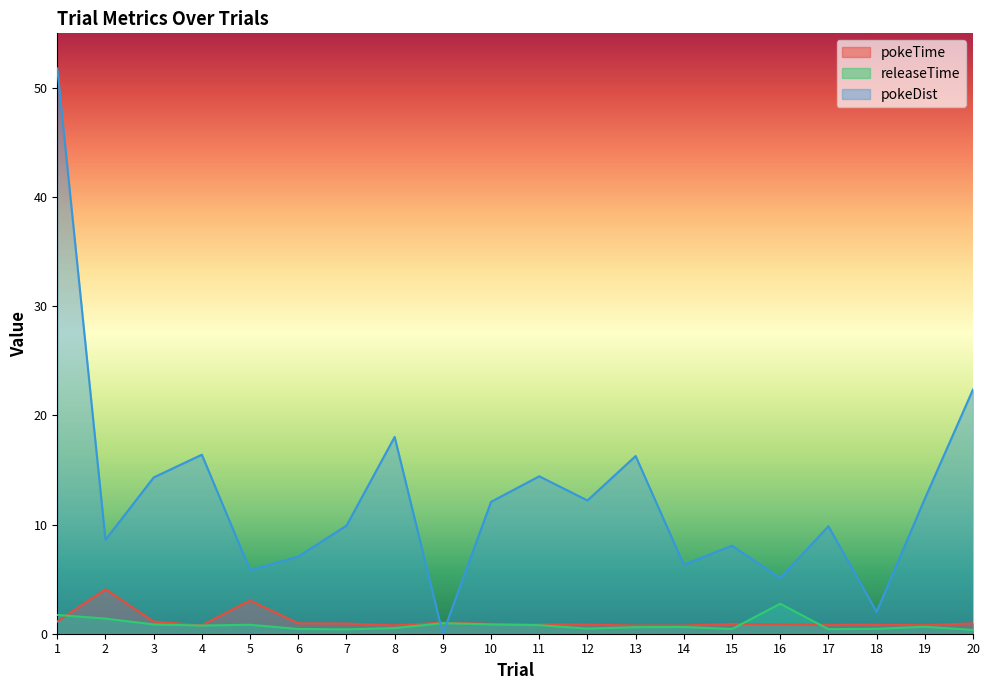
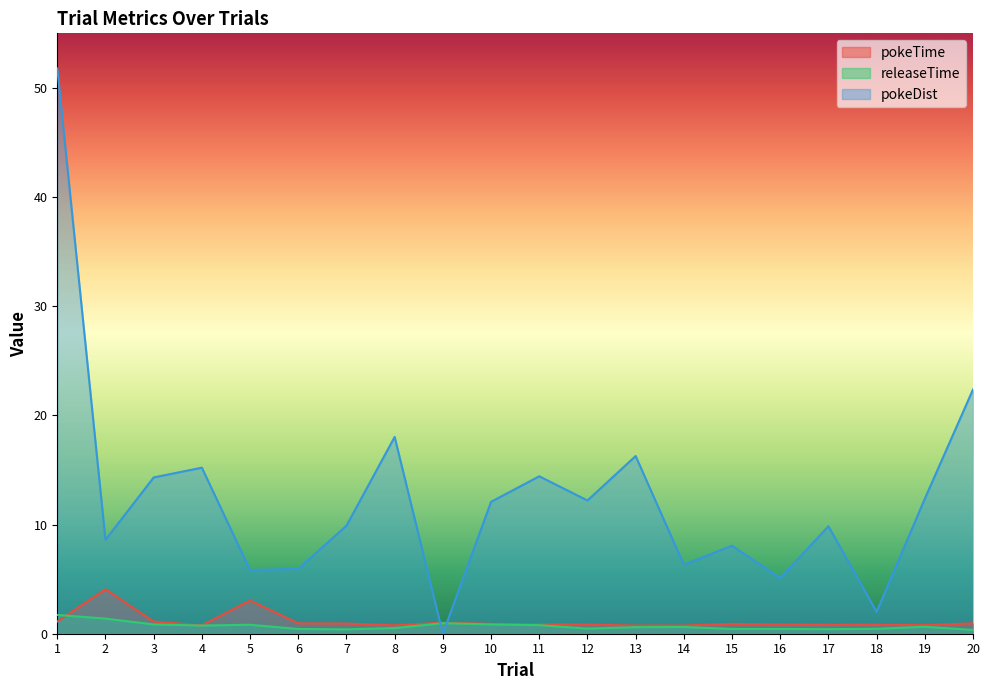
  {
    "pokeTime": {
      "1": 1.1,
      "2": 4.1,
      "3": 1.1,
      "5": 3.1,
      "6": 1.0,
      "7": 0.9,
      "8": 0.8,
      "12": 0.8,
      "15": 0.9,
      "16": 0.9,
      "17": 0.8,
      "18": 0.8,
      "20": 1.0
    },
    "releaseTime": {
      "1": 1.7,
      "2": 1.4,
      "3": 0.9,
      "5": 0.8,
      "6": 0.4,
      "7": 0.4,
      "8": 0.5,
      "12": 0.5,
      "15": 0.4,
-     "16": 2.7,
+     "16": 0.4,
      "17": 0.4,
      "18": 0.5,
      "20": 0.4
    },
    "pokeDist": {
      "1": 51.8,
      "2": 8.6,
      "3": 14.3,
-     "4": 16.4,
+     "4": 15.2,
      "5": 5.8,
-     "6": 7.1,
+     "6": 5.9,
      "7": 9.9,
      "8": 18.0,
      "9": 0.0,
      "10": 12.1,
      "11": 14.4,
      "12": 12.2,
      "13": 16.3,
      "14": 6.3,
      "15": 8.1,
      "16": 5.1,
      "17": 9.8,
      "18": 2.0,
      "19": 12.4,
      "20": 22.4
    }
  }
